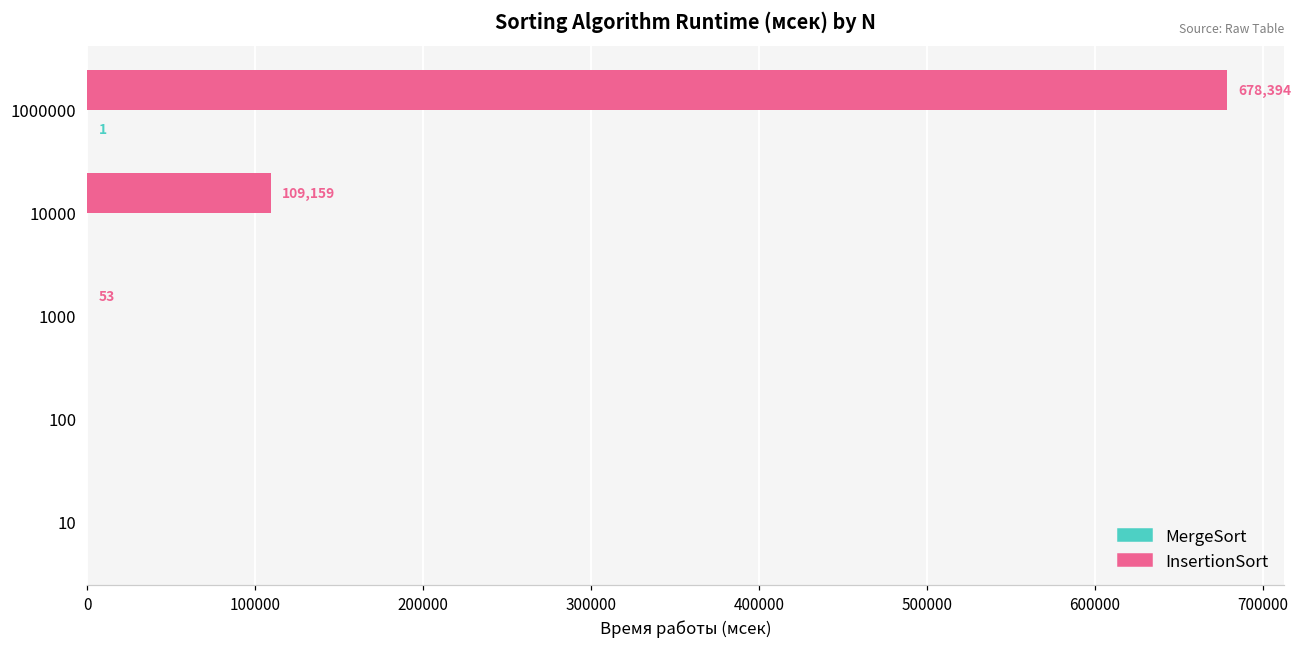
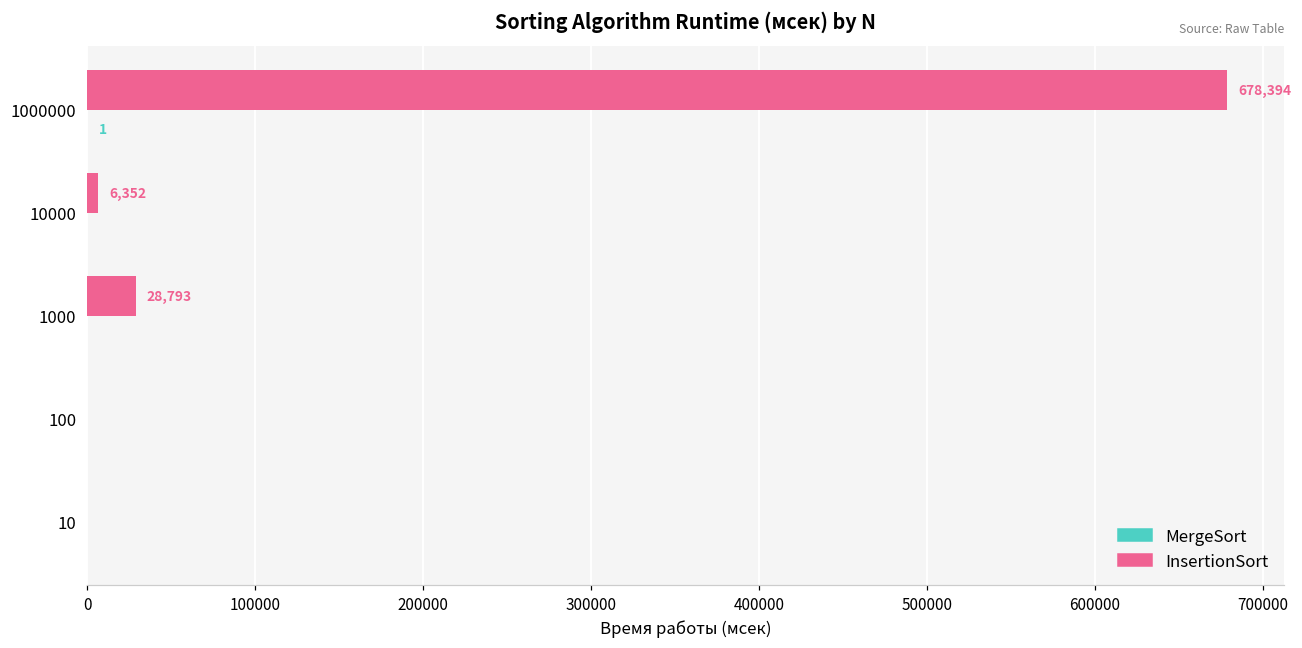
  {
    "InsertionSort": {
      "1000000": "678,394",
-     "10000": "109,159",
-     "1000": "53"
+     "10000": "6,352",
+     "1000": "28,793"
    },
    "MergeSort": {
      "1000000": "1"
    }
  }
